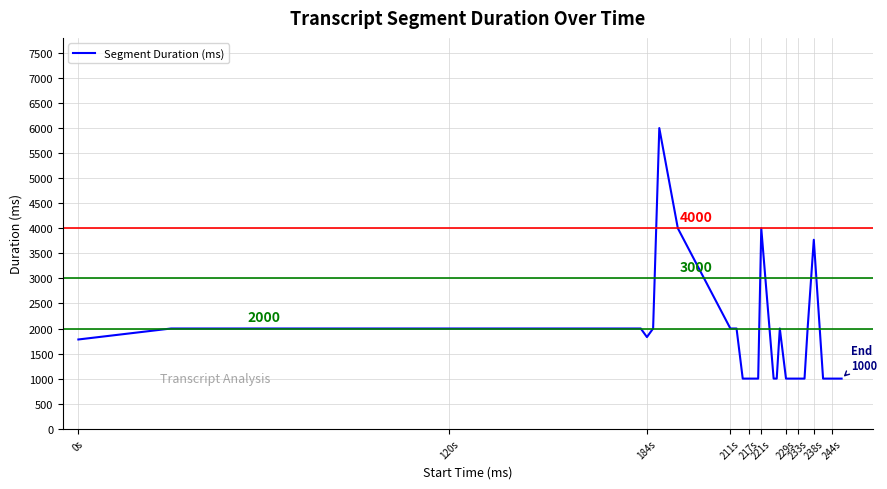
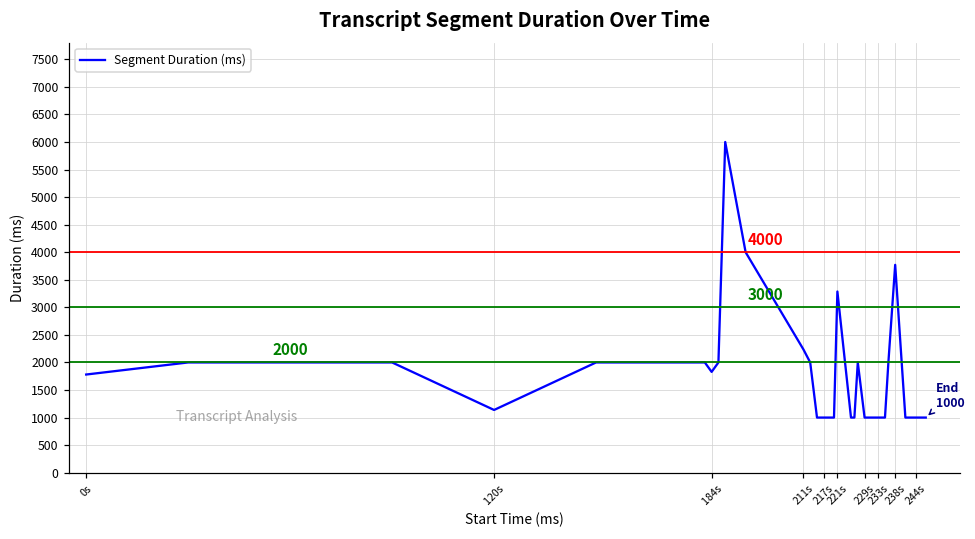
  {
    "0s": 1800,
-   "120s": 2000,
+   "120s": 1100,
    "184s": 1800,
-   "211s": 2000,
+   "211s": 2200,
    "217s": 1000,
-   "221s": 4000,
+   "221s": 3300,
    "229s": 1000,
    "233s": 1000,
    "238s": 3800
  }
